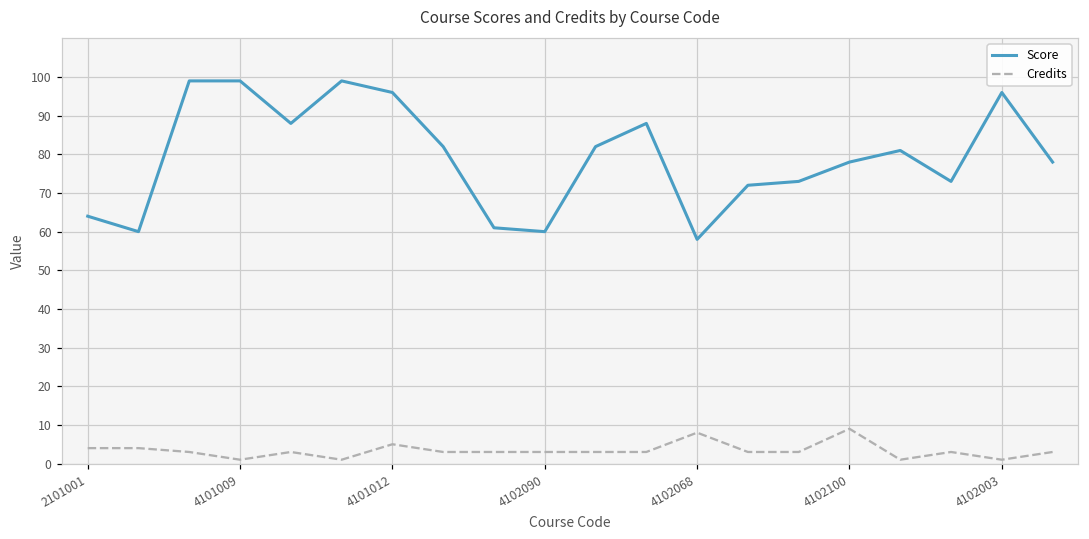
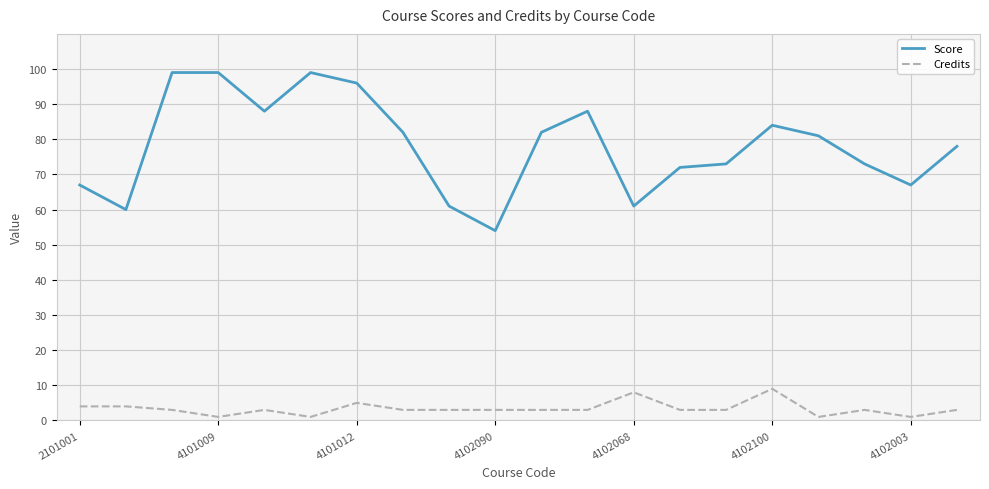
  {
    "Score": {
-     "2101001": 64,
+     "2101001": 67,
      "4101009": 99,
      "4101012": 96,
-     "4102090": 60,
-     "4102068": 58,
-     "4102100": 78,
-     "4102003": 96
+     "4102090": 54,
+     "4102068": 61,
+     "4102100": 84,
+     "4102003": 67
    },
    "Credits": {
      "2101001": 4,
      "4101009": 1,
      "4101012": 5,
      "4102090": 3,
      "4102068": 8,
      "4102100": 9,
      "4102003": 1
    }
  }
